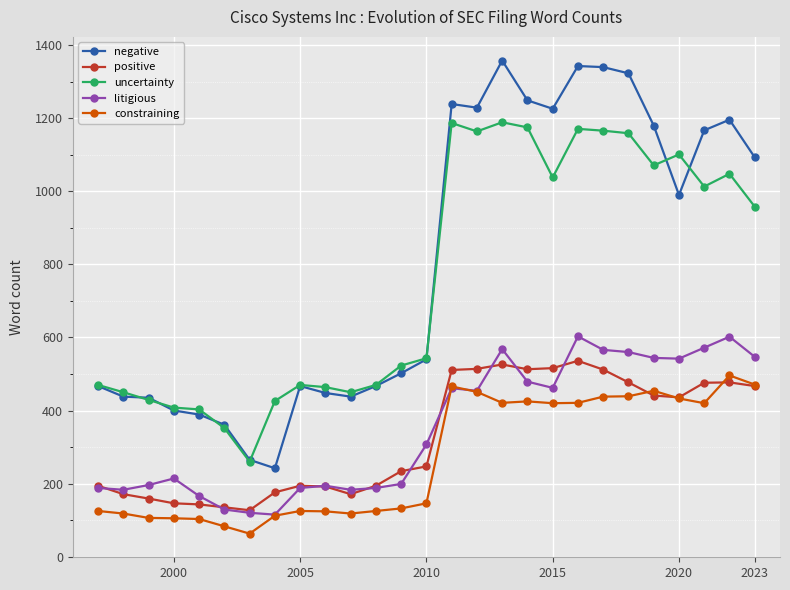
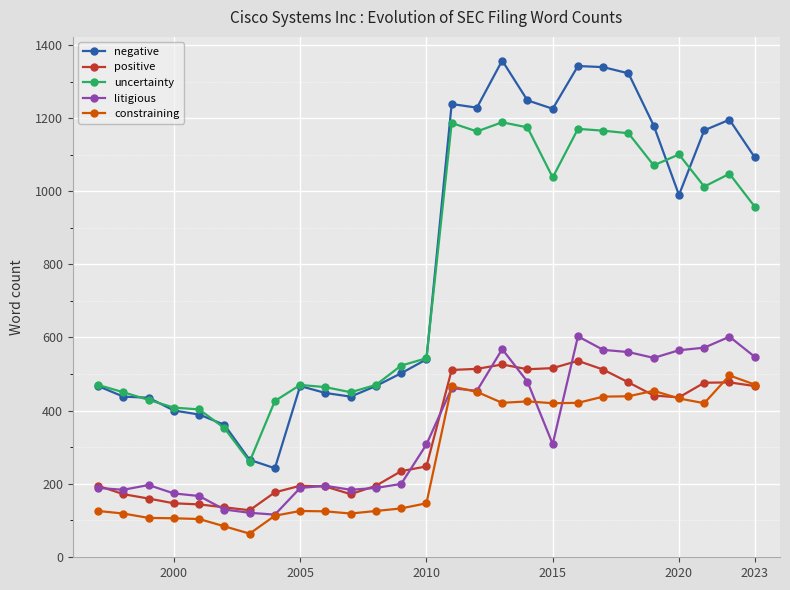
  {
    "negative": {
      "2000": 400,
      "2015": 1230,
      "2020": 990,
      "2023": 1090
    },
    "uncertainty": {
      "2000": 410,
      "2015": 1040,
      "2020": 1100,
      "2023": 960
    },
    "litigious": {
-     "2000": 210,
+     "2000": 170,
      "2010": 310,
-     "2015": 460,
-     "2020": 540,
+     "2015": 310,
+     "2020": 570,
      "2023": 550
    }
  }
